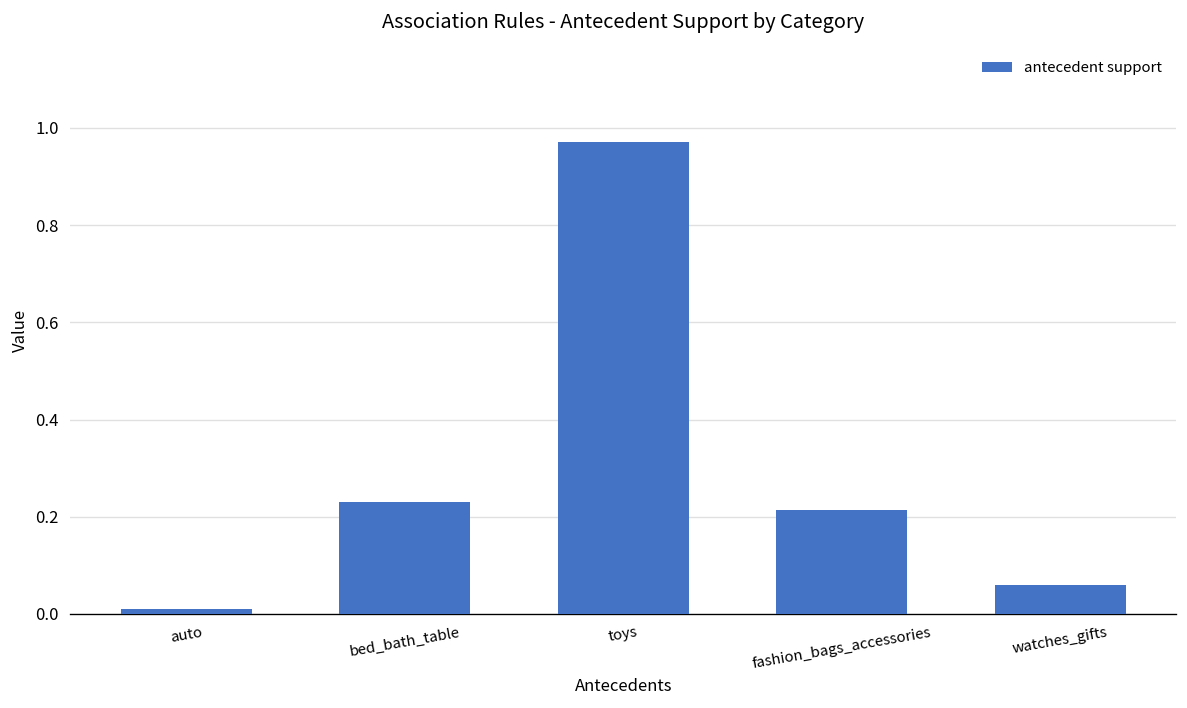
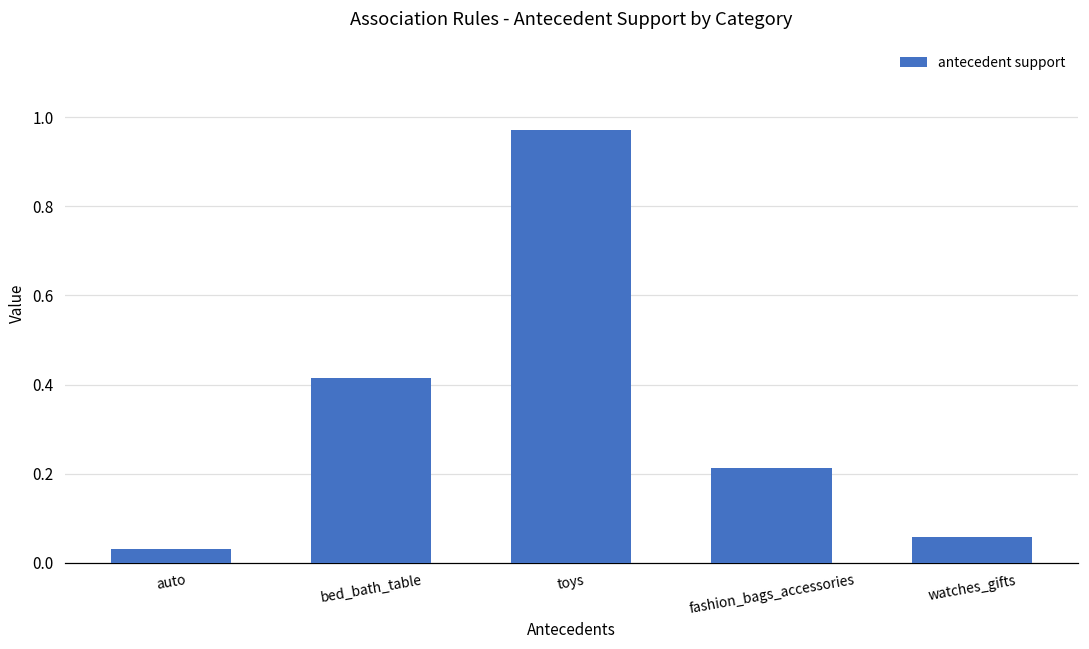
  {
-   "auto": 0.01,
-   "bed_bath_table": 0.23,
+   "auto": 0.03,
+   "bed_bath_table": 0.41,
    "toys": 0.97,
    "fashion_bags_accessories": 0.21,
    "watches_gifts": 0.06
  }
